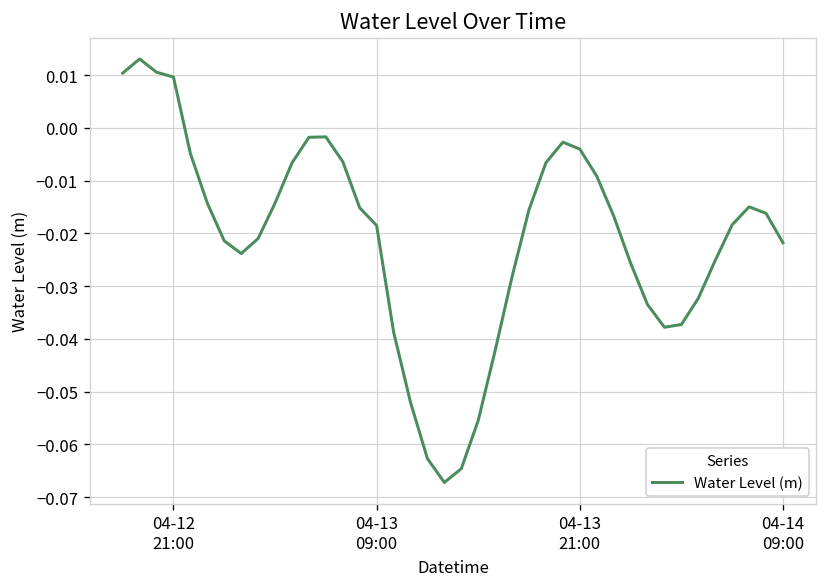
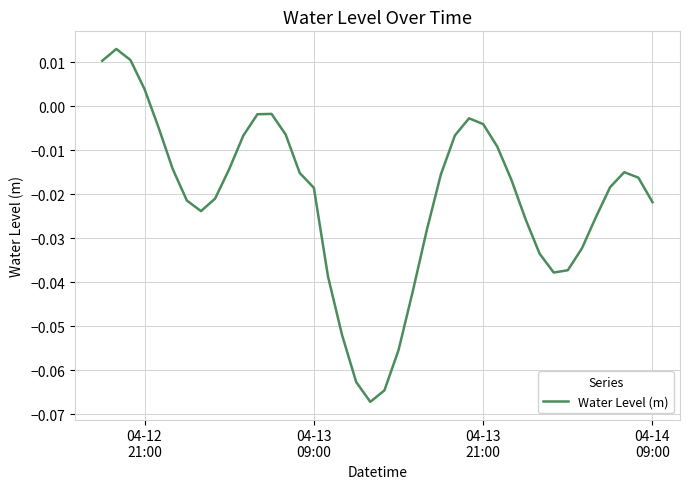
  {
-   "04-12 21:00": 0.010,
+   "04-12 21:00": 0.004,
    "04-13 09:00": -0.019,
    "04-13 21:00": -0.004,
    "04-14 09:00": -0.022
  }
